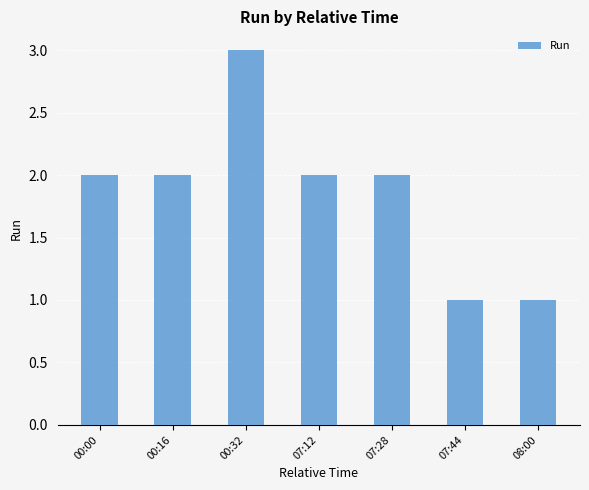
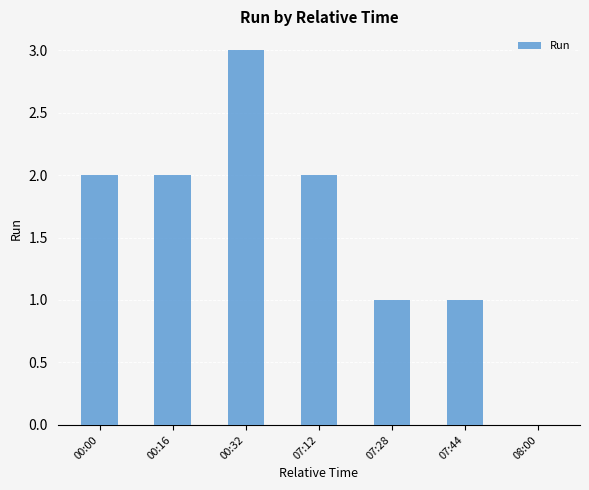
  {
    "00:00": 2,
    "00:16": 2,
    "00:32": 3,
    "07:12": 2,
-   "07:28": 2,
+   "07:28": 1,
    "07:44": 1,
-   "08:00": 1
+   "08:00": 0
  }
